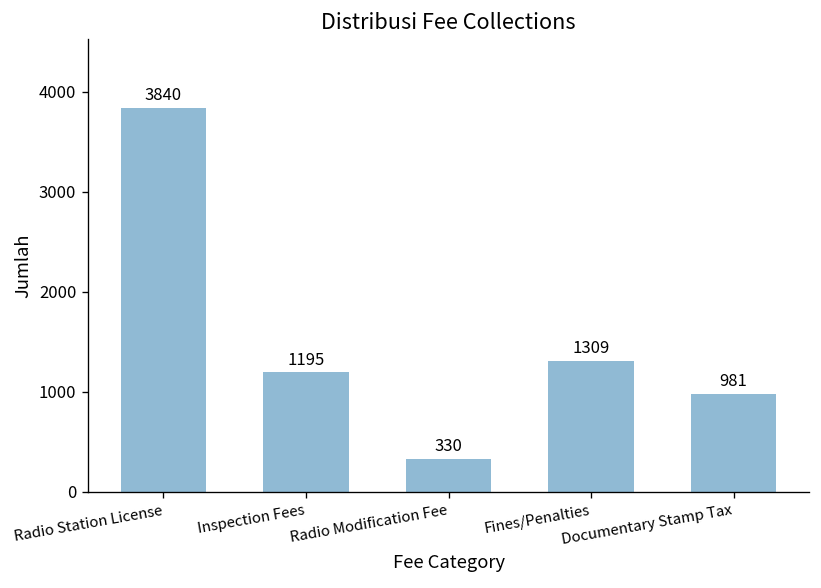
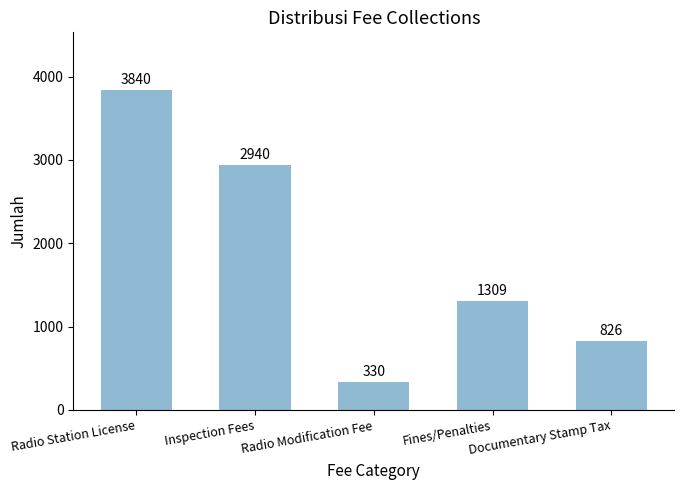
  {
    "Radio Station License": 3840,
-   "Inspection Fees": 1195,
+   "Inspection Fees": 2940,
    "Radio Modification Fee": 330,
    "Fines/Penalties": 1309,
-   "Documentary Stamp Tax": 981
+   "Documentary Stamp Tax": 826
  }
